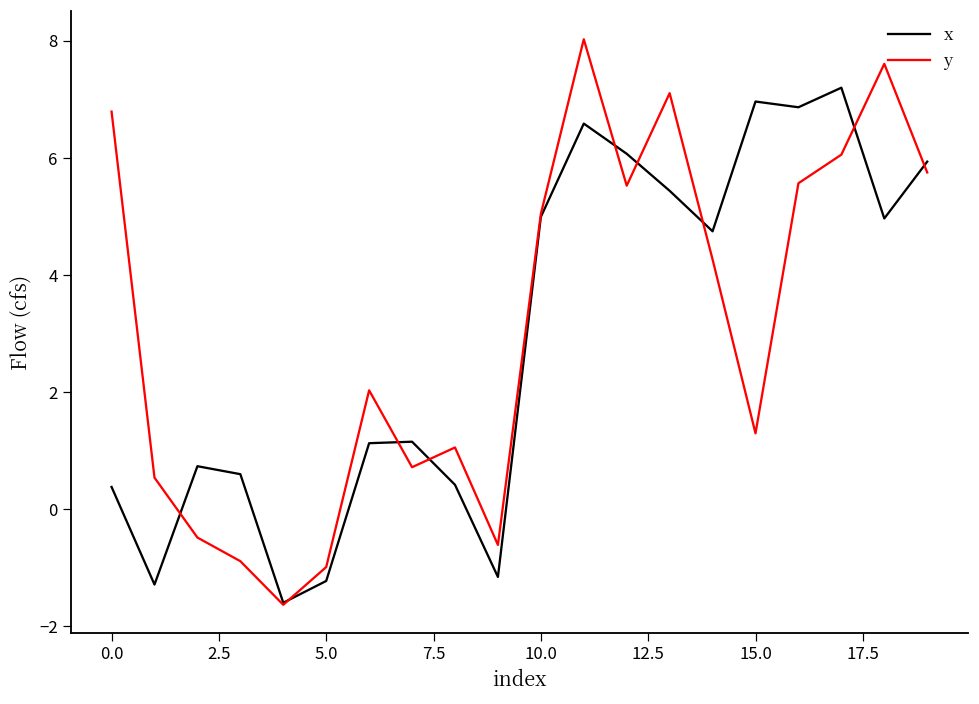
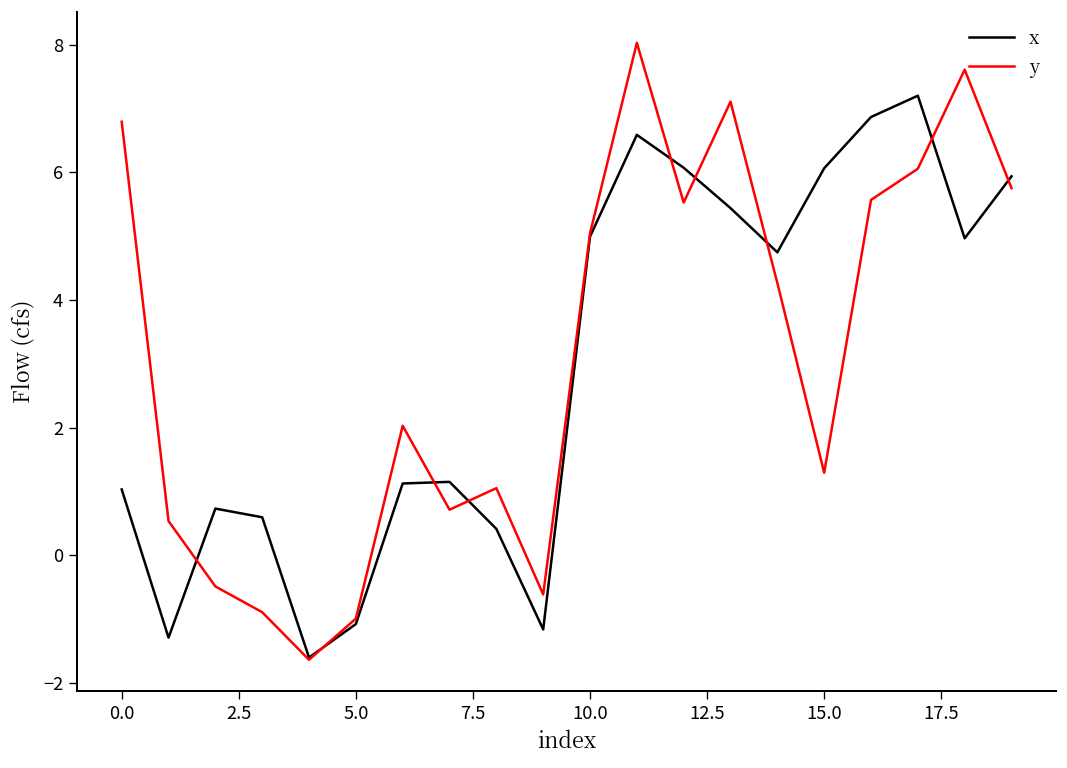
  {
    "x": {
-     "0.0": 0.4,
-     "5.0": -1.2,
+     "0.0": 1.0,
+     "5.0": -1.1,
      "10.0": 5.0,
-     "15.0": 7.0
+     "15.0": 6.1
    },
    "y": {
      "0.0": 6.8,
      "5.0": -1.0,
      "10.0": 5.0,
      "15.0": 1.3
    }
  }
